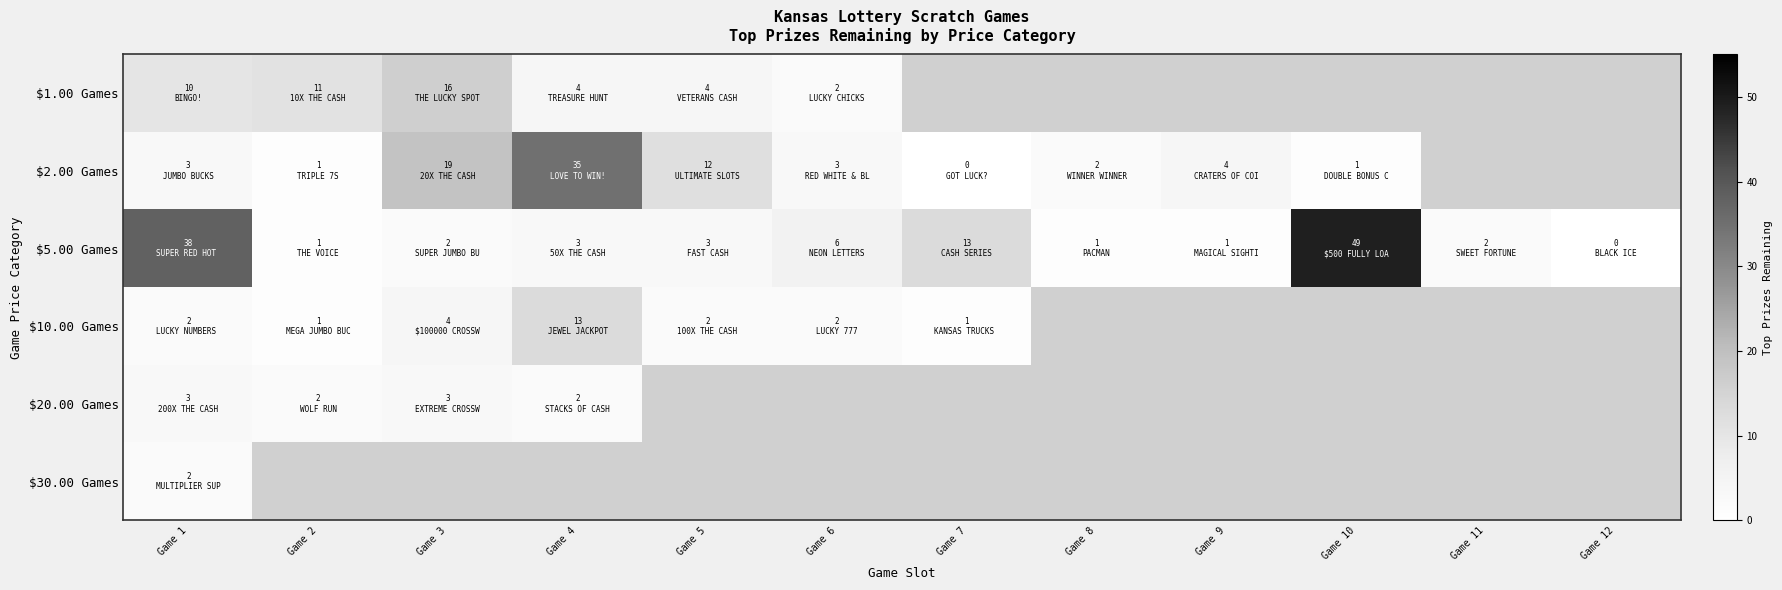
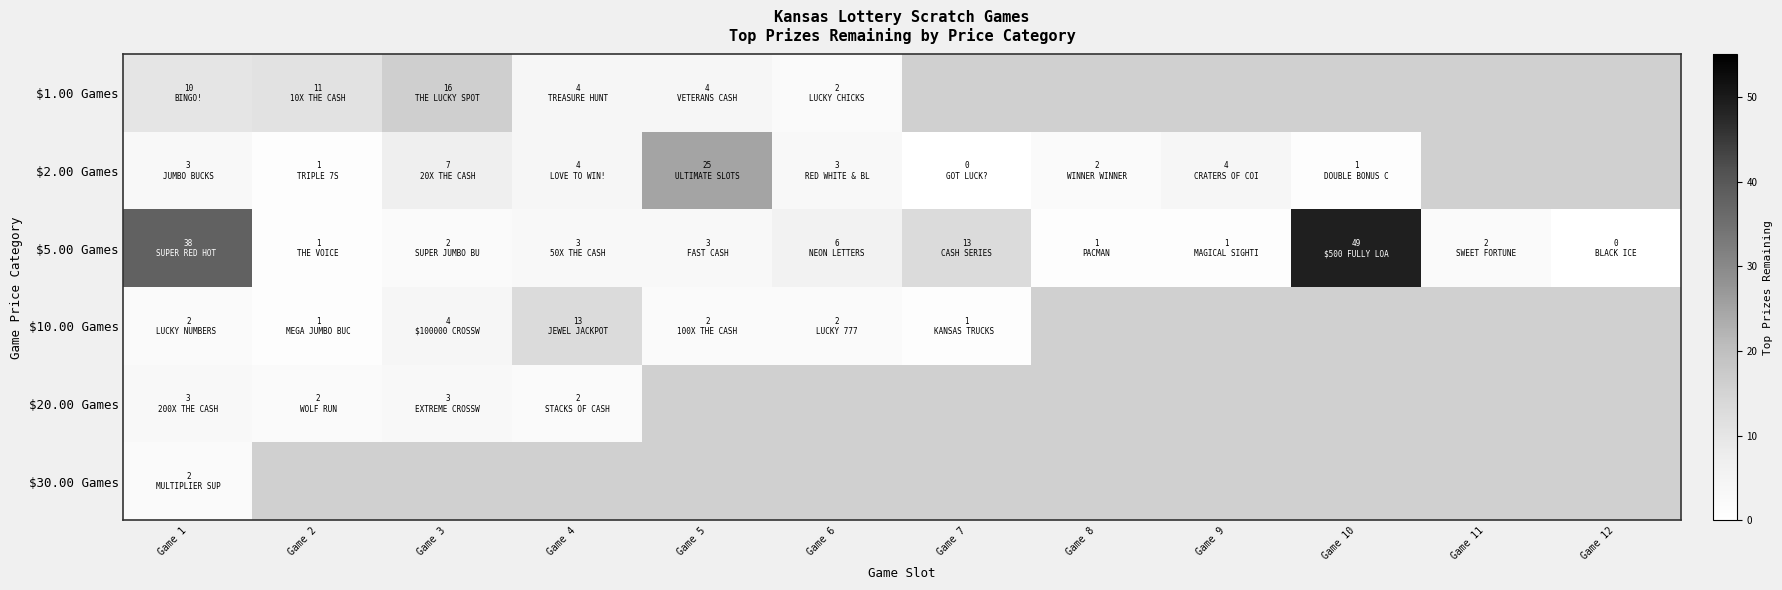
  {
    "$1.00 Games": {
      "Game 1": 10,
      "Game 3": 16,
      "Game 4": 4,
      "Game 5": 4,
      "Game 6": 2
    },
    "$2.00 Games": {
      "Game 1": 3,
-     "Game 3": 19,
-     "Game 4": 35,
-     "Game 5": 12,
+     "Game 3": 7,
+     "Game 4": 4,
+     "Game 5": 25,
      "Game 6": 3,
      "Game 7": 0,
      "Game 8": 2,
      "Game 9": 4,
      "Game 10": 1
    },
    "$5.00 Games": {
      "Game 1": 38,
      "Game 2": 1,
      "Game 3": 2,
      "Game 5": 3,
      "Game 6": 6,
      "Game 7": 13,
      "Game 8": 1,
      "Game 9": 1,
      "Game 11": 2,
      "Game 12": 0
    },
    "$10.00 Games": {
      "Game 1": 2,
      "Game 2": 1,
      "Game 4": 13,
      "Game 7": 1
    },
    "$20.00 Games": {
      "Game 2": 2,
      "Game 3": 3,
      "Game 4": 2
    },
    "$30.00 Games": {
      "Game 1": 2
    }
  }
